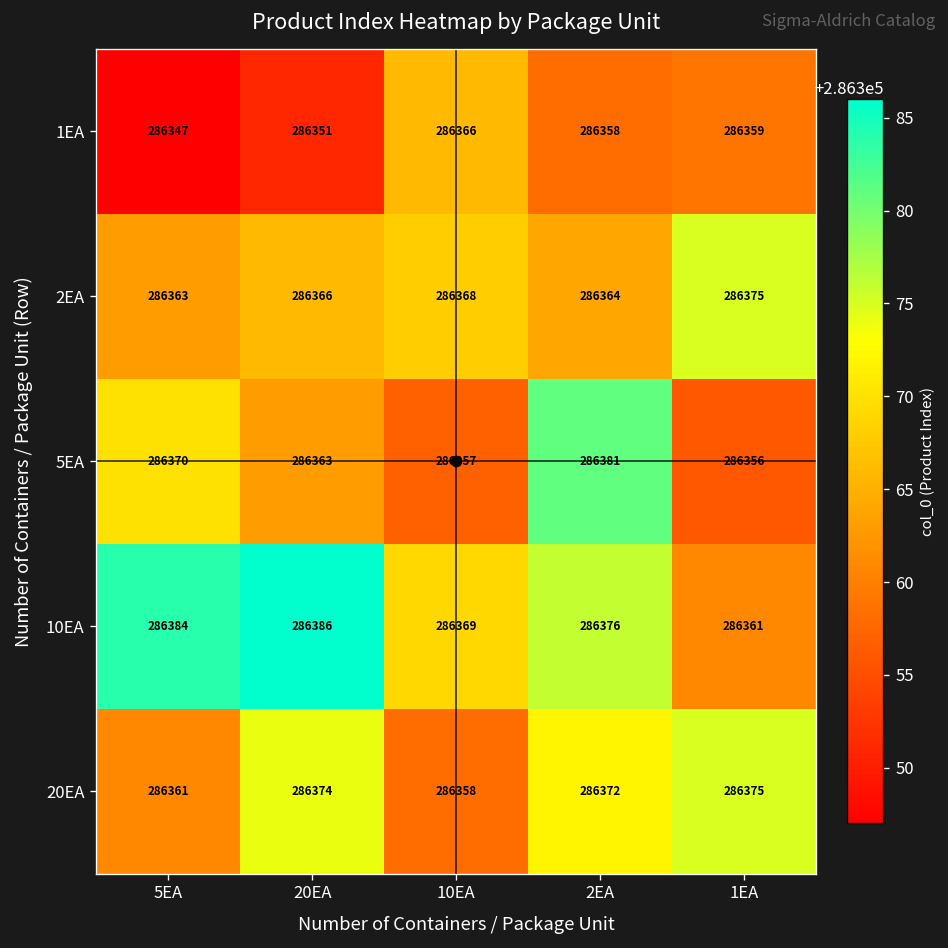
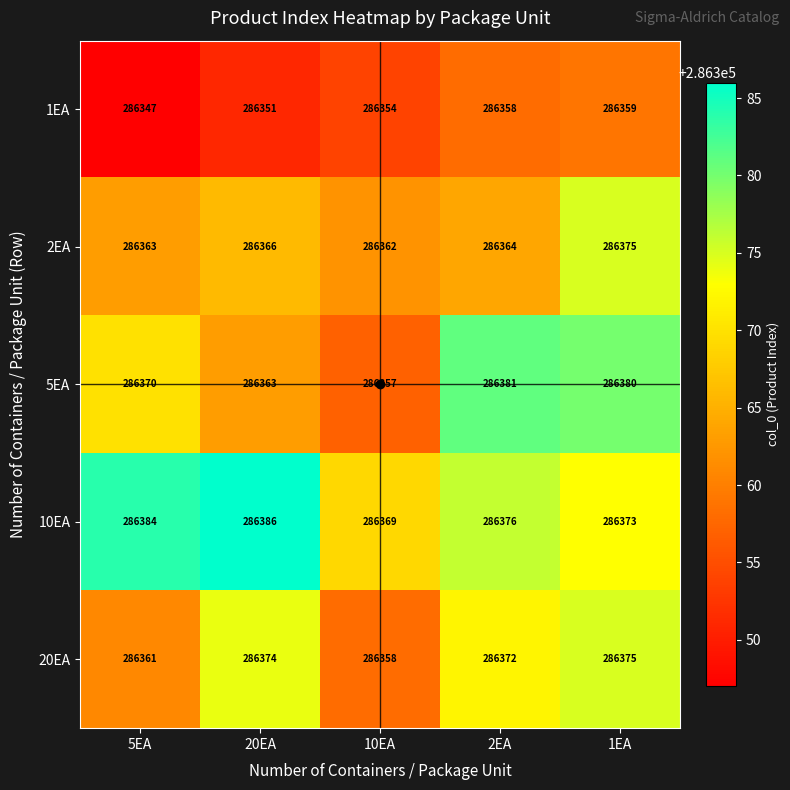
  {
    "1EA": {
      "5EA": 286347,
      "20EA": 286351,
-     "10EA": 286366,
+     "10EA": 286354,
      "2EA": 286358,
      "1EA": 286359
    },
    "2EA": {
      "5EA": 286363,
      "20EA": 286366,
-     "10EA": 286368,
+     "10EA": 286362,
      "2EA": 286364,
      "1EA": 286375
    },
    "5EA": {
      "5EA": 286370,
      "20EA": 286363,
      "2EA": 286381,
-     "1EA": 286356
+     "1EA": 286380
    },
    "10EA": {
      "5EA": 286384,
      "20EA": 286386,
      "10EA": 286369,
      "2EA": 286376,
-     "1EA": 286361
+     "1EA": 286373
    },
    "20EA": {
      "5EA": 286361,
      "20EA": 286374,
      "10EA": 286358,
      "2EA": 286372,
      "1EA": 286375
    }
  }
